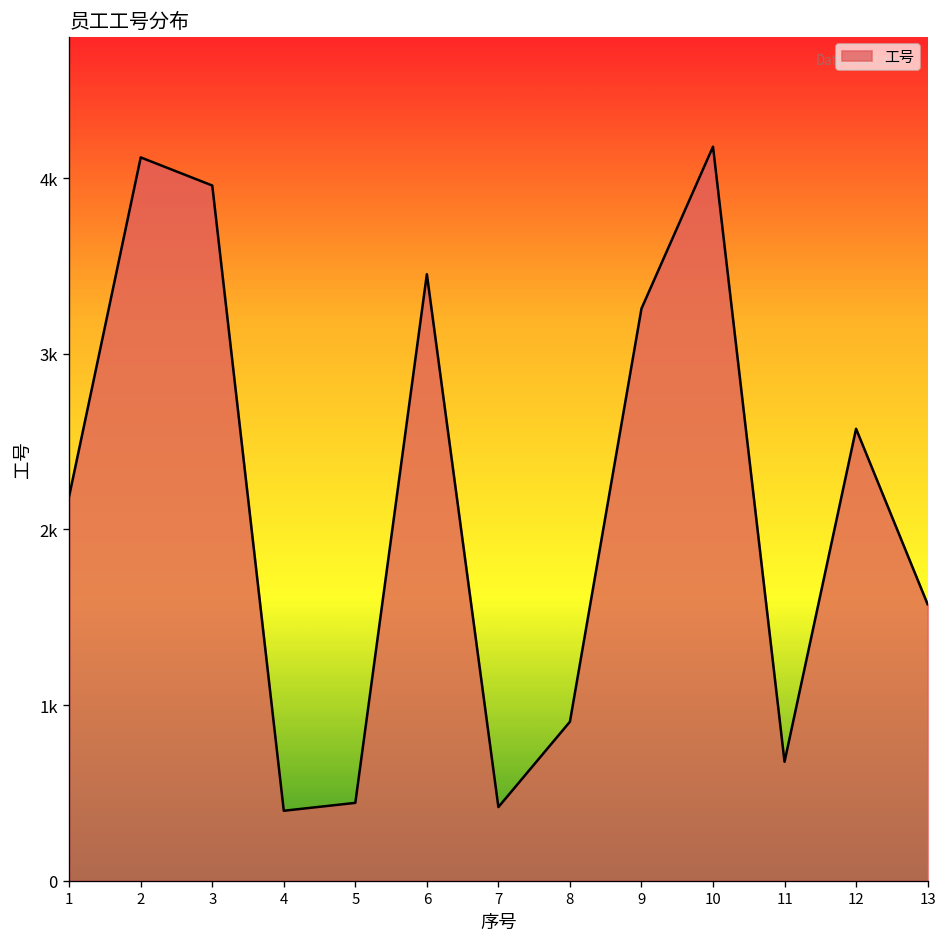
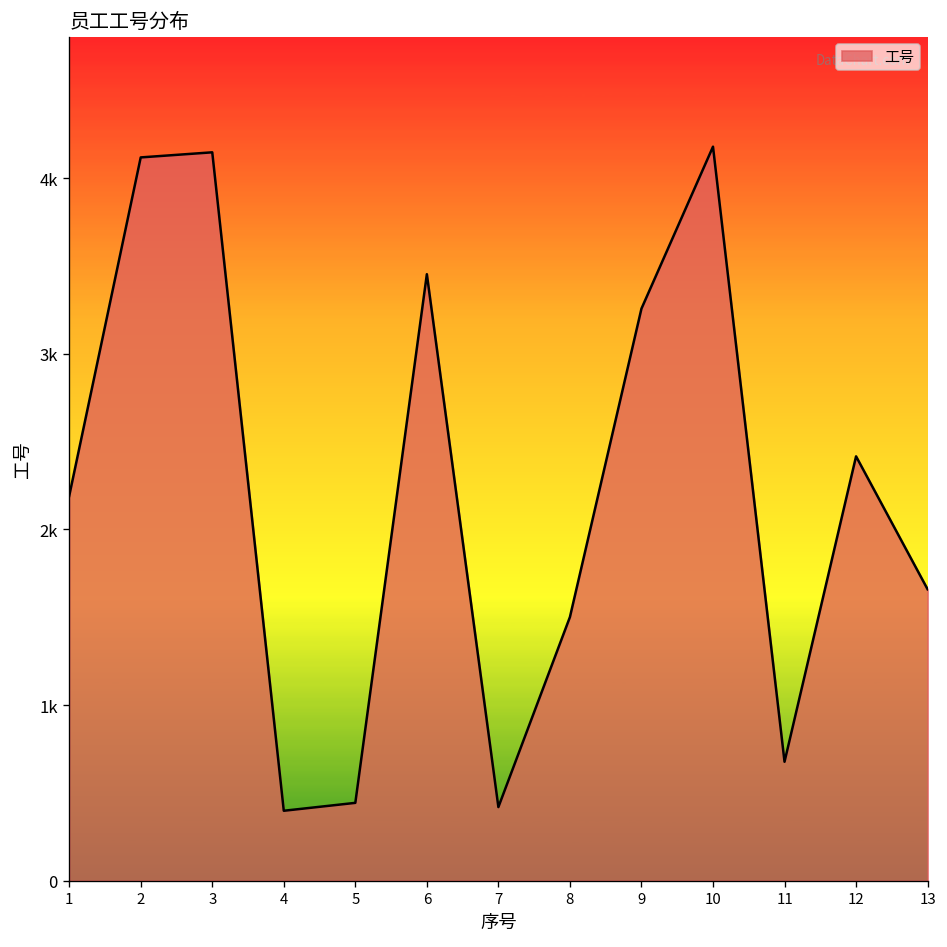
  {
    "1": 2190,
    "2": 4120,
-   "3": 3960,
+   "3": 4150,
    "4": 400,
    "5": 440,
    "6": 3450,
    "7": 420,
-   "8": 910,
+   "8": 1500,
    "9": 3260,
    "10": 4180,
    "11": 680,
-   "12": 2570,
-   "13": 1570
+   "12": 2420,
+   "13": 1660
  }
